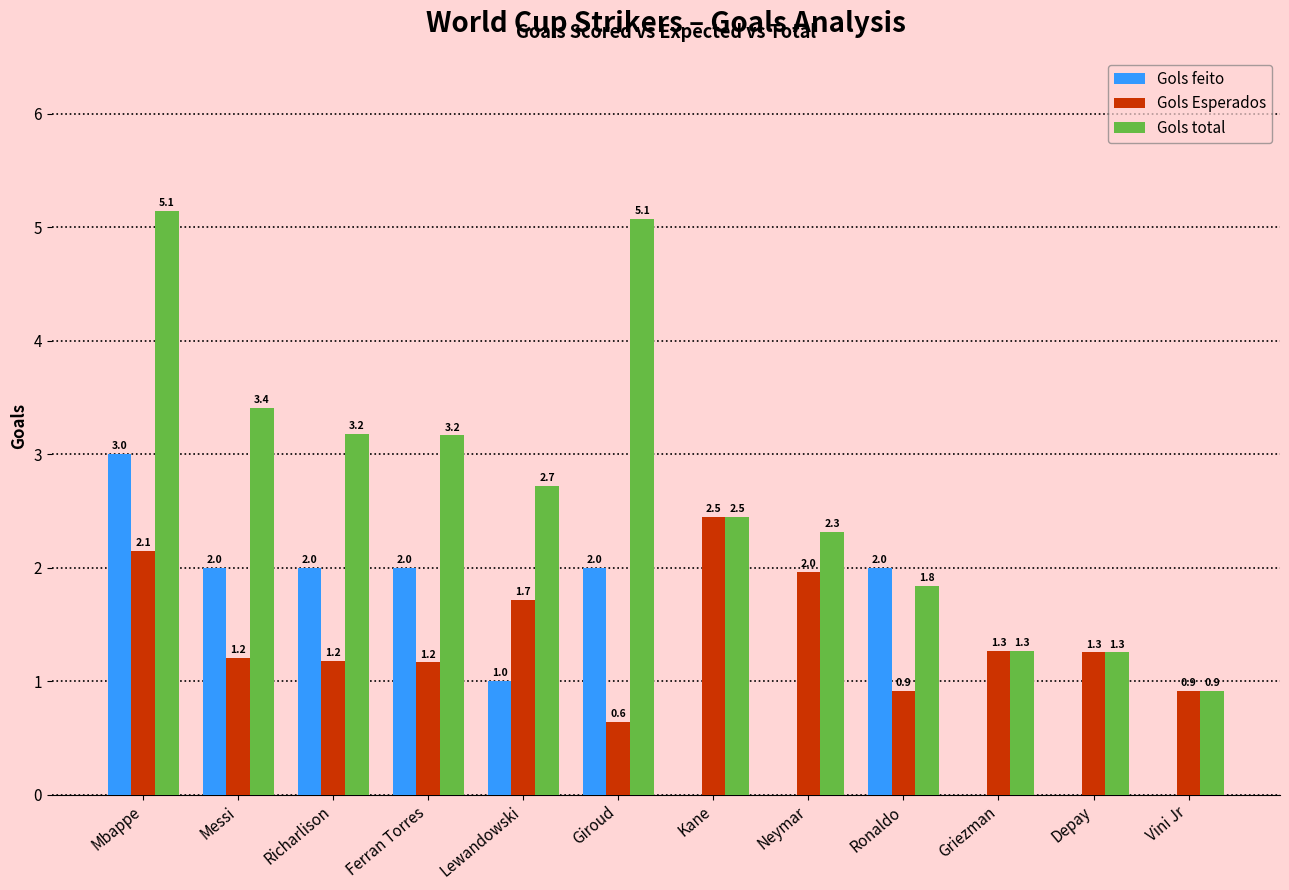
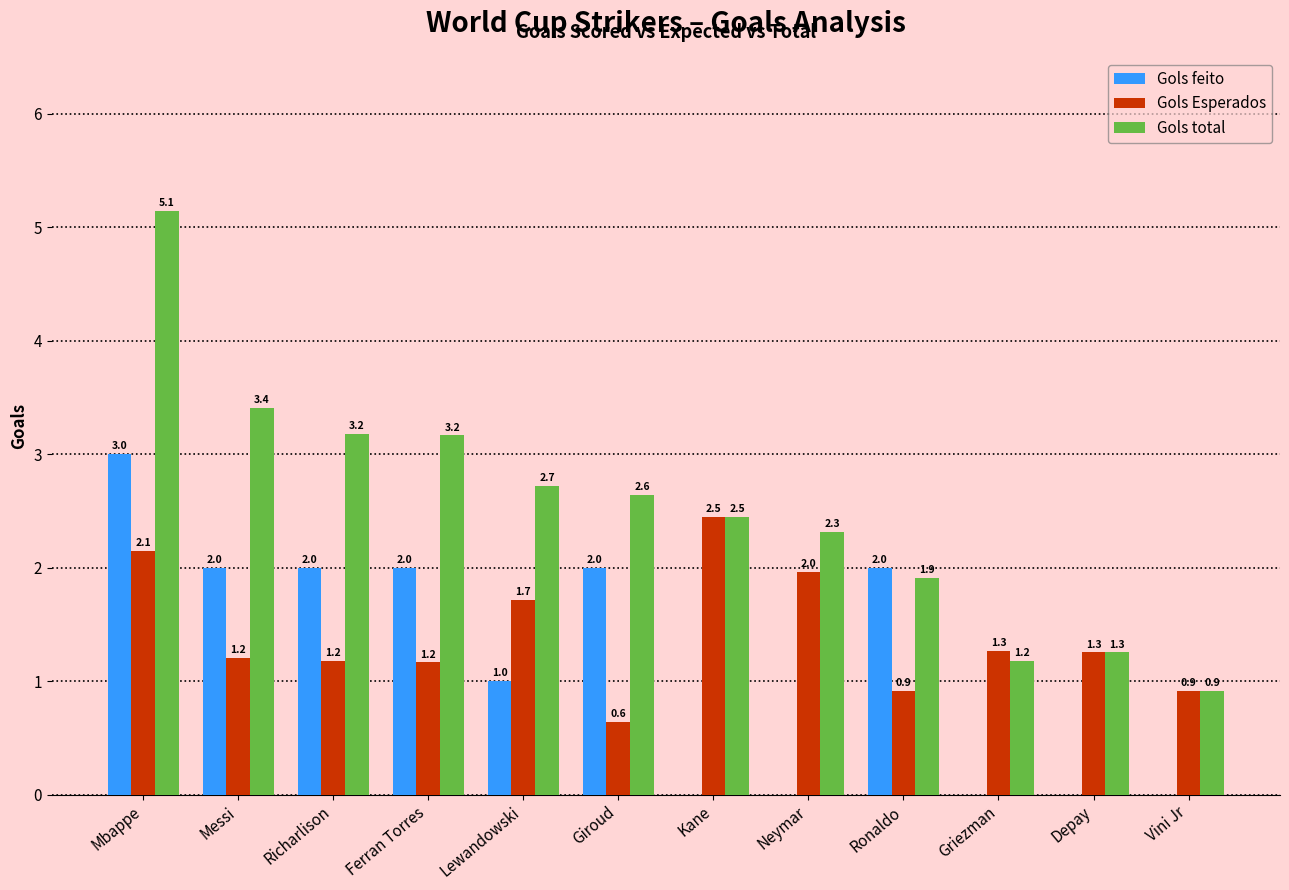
  {
    "Gols feito": {
      "Mbappe": 3.0,
      "Messi": 2.0,
      "Richarlison": 2.0,
      "Ferran Torres": 2.0,
      "Lewandowski": 1.0,
      "Giroud": 2.0,
      "Ronaldo": 2.0
    },
    "Gols Esperados": {
      "Mbappe": 2.1,
      "Messi": 1.2,
      "Richarlison": 1.2,
      "Ferran Torres": 1.2,
      "Lewandowski": 1.7,
      "Giroud": 0.6,
      "Kane": 2.5,
      "Neymar": 2.0,
      "Ronaldo": 0.9,
      "Griezman": 1.3,
      "Depay": 1.3,
      "Vini Jr": 0.9
    },
    "Gols total": {
      "Mbappe": 5.1,
      "Messi": 3.4,
      "Richarlison": 3.2,
      "Ferran Torres": 3.2,
      "Lewandowski": 2.7,
-     "Giroud": 5.1,
+     "Giroud": 2.6,
      "Kane": 2.5,
      "Neymar": 2.3,
-     "Ronaldo": 1.8,
-     "Griezman": 1.3,
+     "Ronaldo": 1.9,
+     "Griezman": 1.2,
      "Depay": 1.3,
      "Vini Jr": 0.9
    }
  }
